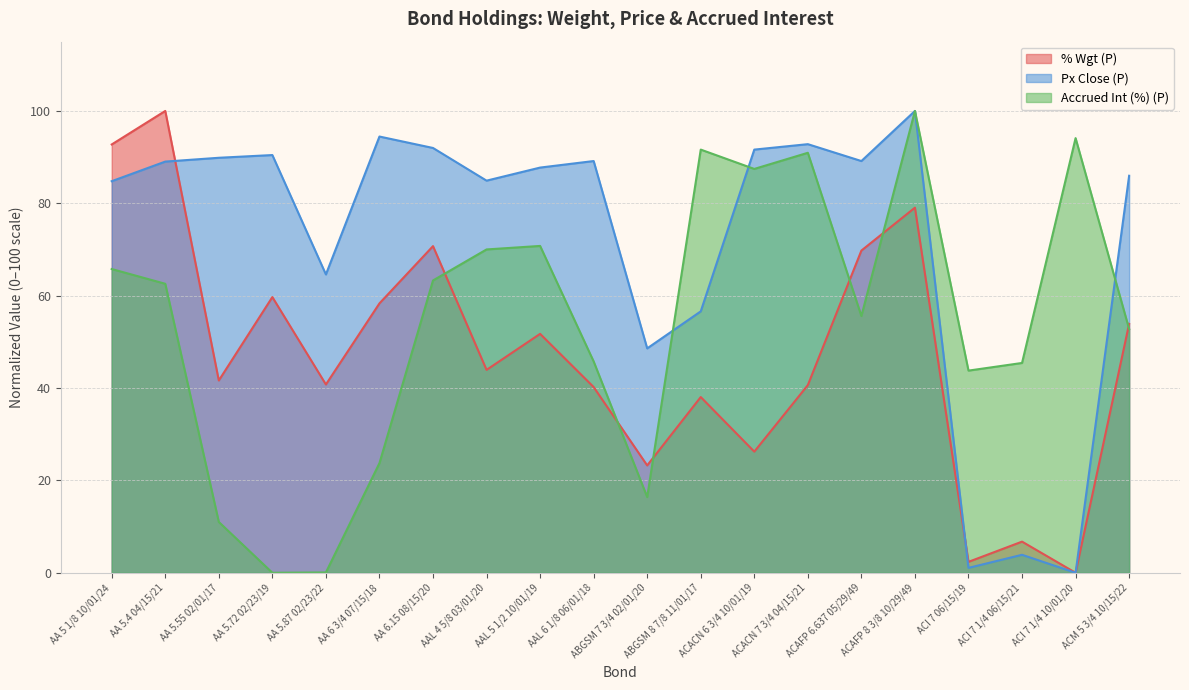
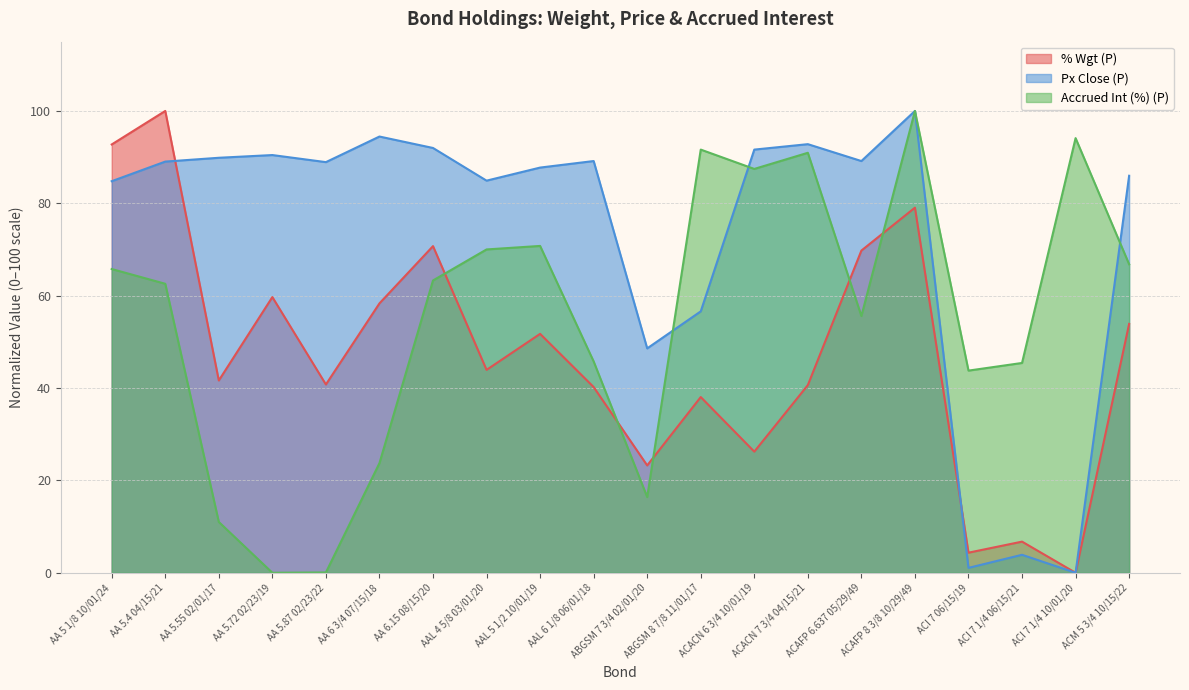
  {
    "% Wgt (P)": {
      "AA 5 1/8 10/01/24": 93,
      "AA 5.4 04/15/21": 100,
      "AA 5.55 02/01/17": 42,
      "AA 5.72 02/23/19": 60,
      "AA 5.87 02/23/22": 41,
      "AA 6 3/4 07/15/18": 58,
      "AA 6.15 08/15/20": 71,
      "AAL 4 5/8 03/01/20": 44,
      "AAL 5 1/2 10/01/19": 52,
      "AAL 6 1/8 06/01/18": 40,
      "ABGSM 7 3/4 02/01/20": 23,
      "ABGSM 8 7/8 11/01/17": 38,
      "ACACN 6 3/4 10/01/19": 26,
      "ACACN 7 3/4 04/15/21": 41,
      "ACAFP 6.637 05/29/49": 70,
      "ACAFP 8 3/8 10/29/49": 79,
-     "ACI 7 06/15/19": 2,
+     "ACI 7 06/15/19": 4,
      "ACI 7 1/4 06/15/21": 7,
      "ACM 5 3/4 10/15/22": 54
    },
    "Px Close (P)": {
      "AA 5 1/8 10/01/24": 85,
      "AA 5.4 04/15/21": 89,
      "AA 5.55 02/01/17": 90,
      "AA 5.72 02/23/19": 90,
-     "AA 5.87 02/23/22": 65,
+     "AA 5.87 02/23/22": 89,
      "AA 6 3/4 07/15/18": 94,
      "AA 6.15 08/15/20": 92,
      "AAL 4 5/8 03/01/20": 85,
      "AAL 5 1/2 10/01/19": 88,
      "AAL 6 1/8 06/01/18": 89,
      "ABGSM 7 3/4 02/01/20": 49,
      "ABGSM 8 7/8 11/01/17": 57,
      "ACACN 6 3/4 10/01/19": 92,
      "ACACN 7 3/4 04/15/21": 93,
      "ACAFP 6.637 05/29/49": 89,
      "ACI 7 06/15/19": 1,
      "ACI 7 1/4 06/15/21": 4,
      "ACM 5 3/4 10/15/22": 86
    },
    "Accrued Int (%) (P)": {
      "AA 5 1/8 10/01/24": 66,
      "AA 5.4 04/15/21": 63,
      "AA 5.55 02/01/17": 11,
      "AA 5.72 02/23/19": 0,
      "AA 5.87 02/23/22": 0,
      "AA 6 3/4 07/15/18": 24,
      "AA 6.15 08/15/20": 63,
      "AAL 4 5/8 03/01/20": 70,
      "AAL 5 1/2 10/01/19": 71,
      "AAL 6 1/8 06/01/18": 46,
      "ABGSM 7 3/4 02/01/20": 16,
      "ABGSM 8 7/8 11/01/17": 92,
      "ACACN 6 3/4 10/01/19": 87,
      "ACACN 7 3/4 04/15/21": 91,
      "ACAFP 6.637 05/29/49": 56,
      "ACI 7 06/15/19": 44,
      "ACI 7 1/4 06/15/21": 45,
      "ACI 7 1/4 10/01/20": 94,
-     "ACM 5 3/4 10/15/22": 53
+     "ACM 5 3/4 10/15/22": 67
    }
  }
